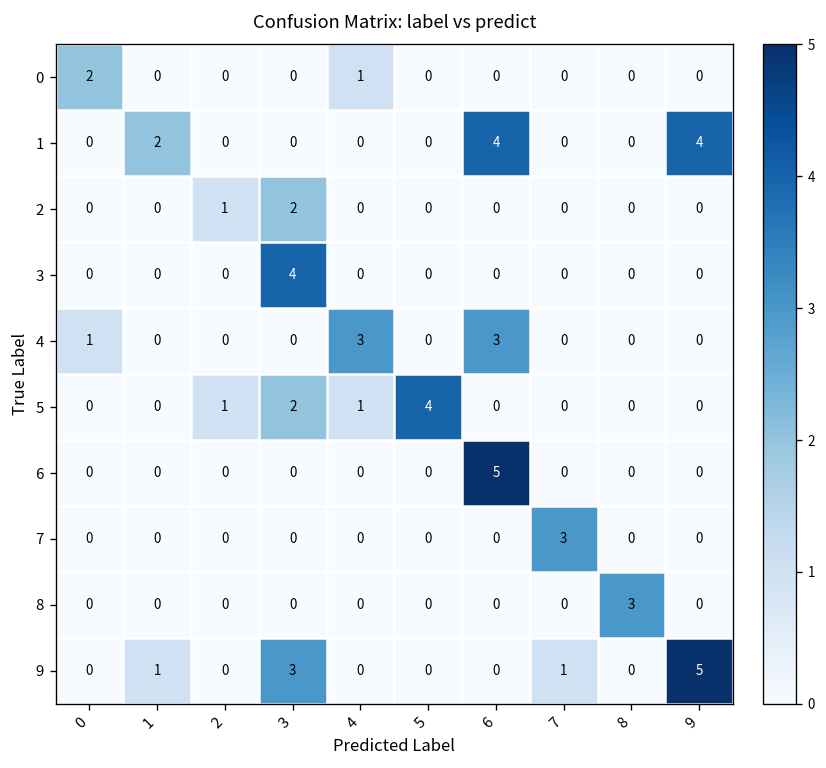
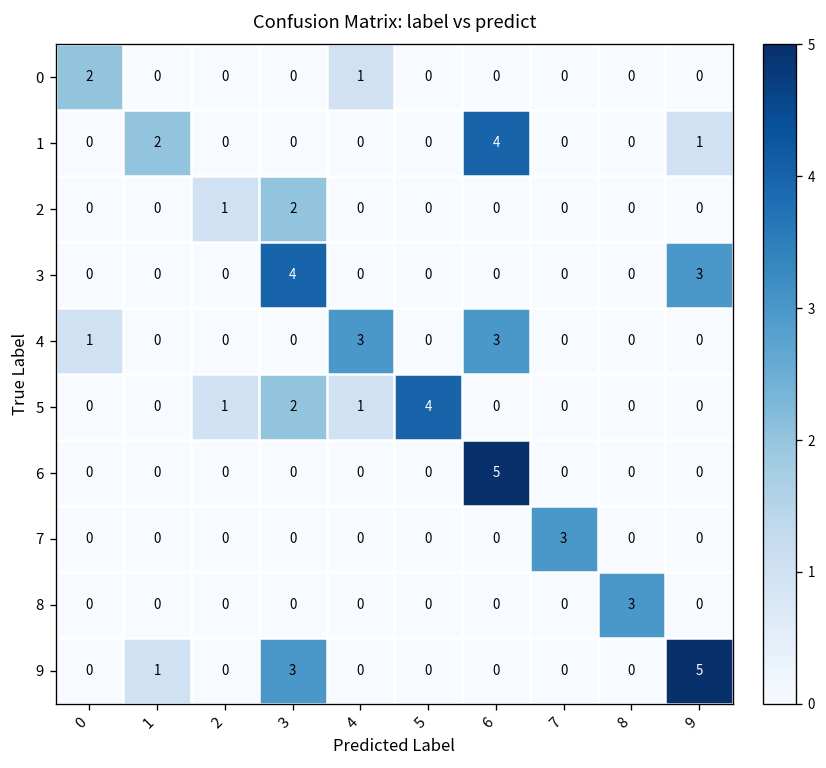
  {
    "0": {
      "0": 2,
      "1": 0,
      "2": 0,
      "3": 0,
      "4": 1,
      "5": 0,
      "6": 0,
      "7": 0,
      "8": 0,
      "9": 0
    },
    "1": {
      "0": 0,
      "1": 2,
      "2": 0,
      "3": 0,
      "4": 0,
      "5": 0,
      "6": 4,
      "7": 0,
      "8": 0,
-     "9": 4
+     "9": 1
    },
    "2": {
      "0": 0,
      "1": 0,
      "2": 1,
      "3": 2,
      "4": 0,
      "5": 0,
      "6": 0,
      "7": 0,
      "8": 0,
      "9": 0
    },
    "3": {
      "0": 0,
      "1": 0,
      "2": 0,
      "3": 4,
      "4": 0,
      "5": 0,
      "6": 0,
      "7": 0,
      "8": 0,
-     "9": 0
+     "9": 3
    },
    "4": {
      "0": 1,
      "1": 0,
      "2": 0,
      "3": 0,
      "4": 3,
      "5": 0,
      "6": 3,
      "7": 0,
      "8": 0,
      "9": 0
    },
    "5": {
      "0": 0,
      "1": 0,
      "2": 1,
      "3": 2,
      "4": 1,
      "5": 4,
      "6": 0,
      "7": 0,
      "8": 0,
      "9": 0
    },
    "6": {
      "0": 0,
      "1": 0,
      "2": 0,
      "3": 0,
      "4": 0,
      "5": 0,
      "6": 5,
      "7": 0,
      "8": 0,
      "9": 0
    },
    "7": {
      "0": 0,
      "1": 0,
      "2": 0,
      "3": 0,
      "4": 0,
      "5": 0,
      "6": 0,
      "7": 3,
      "8": 0,
      "9": 0
    },
    "8": {
      "0": 0,
      "1": 0,
      "2": 0,
      "3": 0,
      "4": 0,
      "5": 0,
      "6": 0,
      "7": 0,
      "8": 3,
      "9": 0
    },
    "9": {
      "0": 0,
      "1": 1,
      "2": 0,
      "3": 3,
      "4": 0,
      "5": 0,
      "6": 0,
-     "7": 1,
+     "7": 0,
      "8": 0,
      "9": 5
    }
  }
